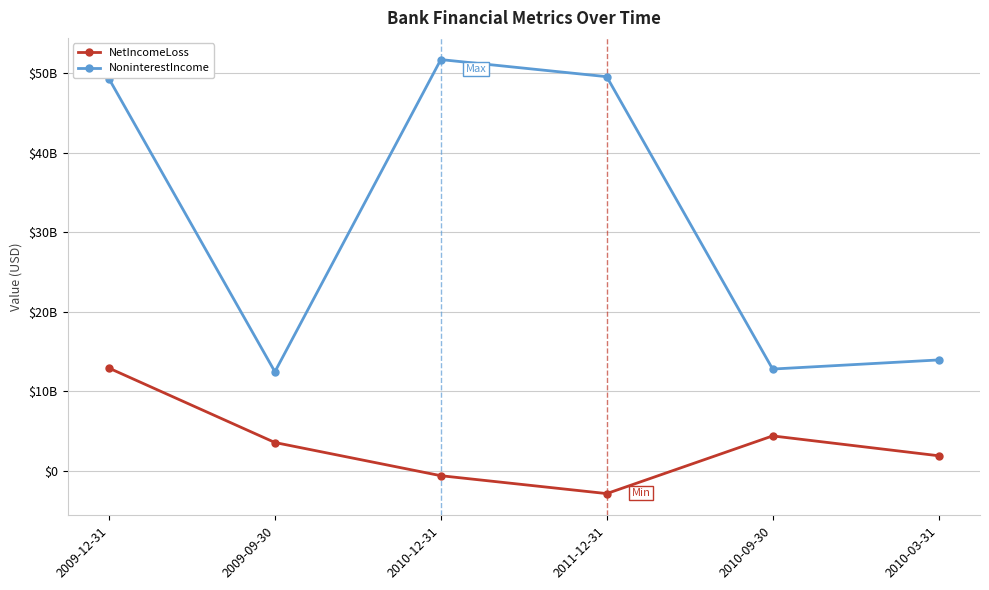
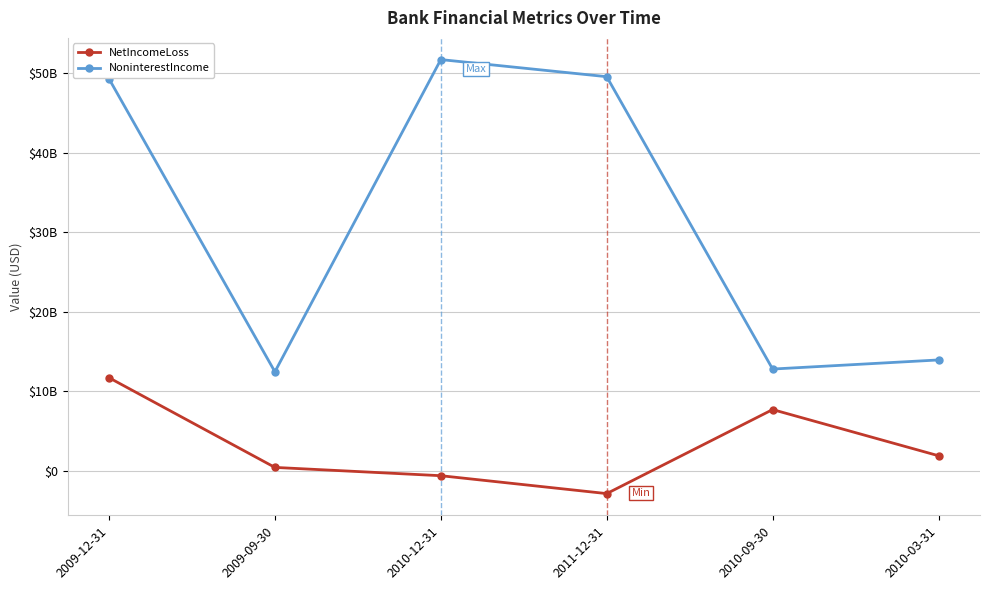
  {
    "NetIncomeLoss": {
-     "2009-12-31": "$13000000000",
-     "2009-09-30": "$4000000000",
+     "2009-12-31": "$12000000000",
+     "2009-09-30": "$0",
      "2010-12-31": "$-1000000000",
      "2011-12-31": "$-3000000000",
-     "2010-09-30": "$4000000000",
+     "2010-09-30": "$8000000000",
      "2010-03-31": "$2000000000"
    },
    "NoninterestIncome": {
      "2009-12-31": "$49000000000",
      "2009-09-30": "$12000000000",
      "2010-12-31": "$52000000000",
      "2011-12-31": "$50000000000",
      "2010-09-30": "$13000000000",
      "2010-03-31": "$14000000000"
    }
  }
